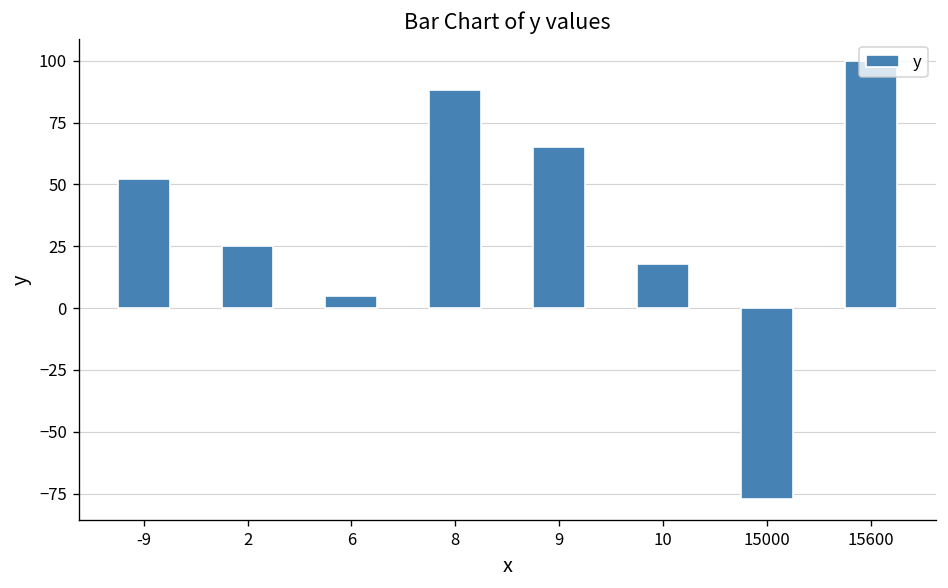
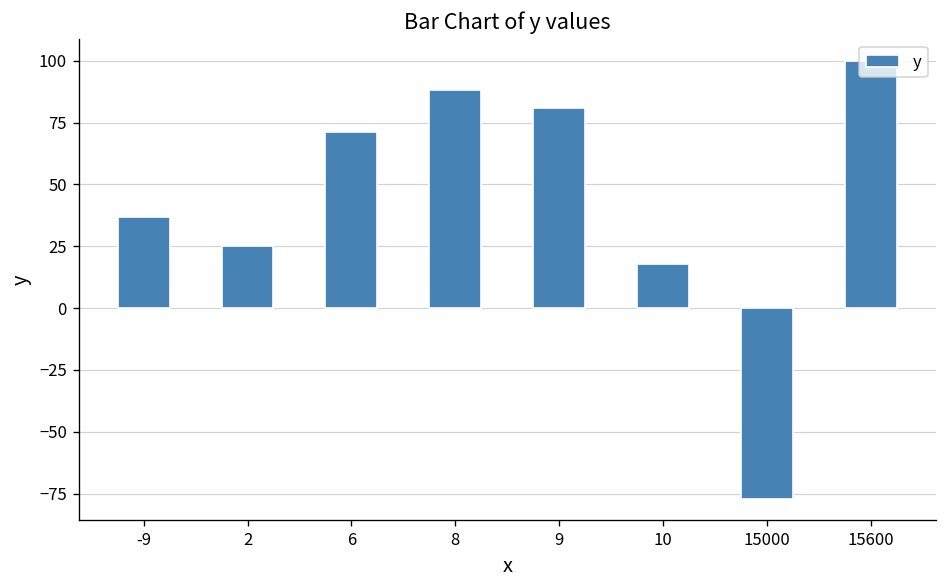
  {
-   "-9": 52,
+   "-9": 37,
    "2": 25,
-   "6": 5,
+   "6": 71,
    "8": 88,
-   "9": 65,
+   "9": 81,
    "10": 18,
    "15000": -77
  }
